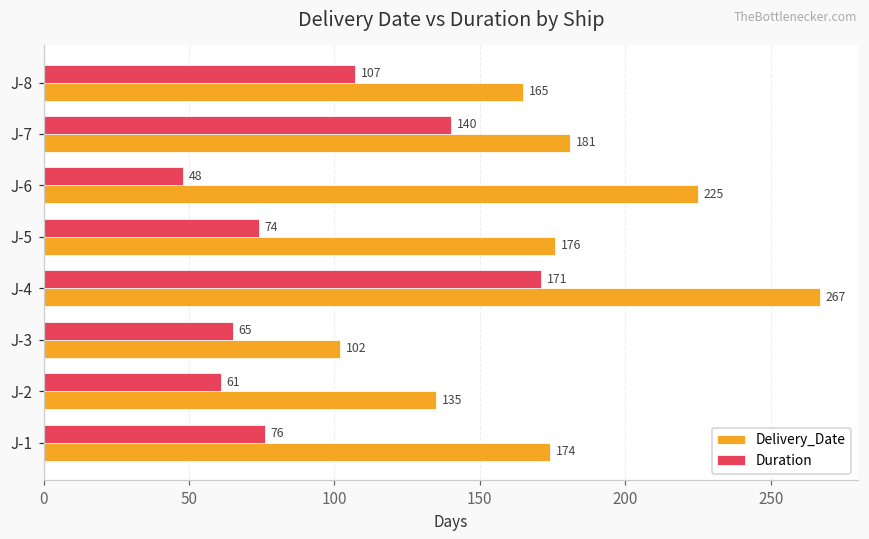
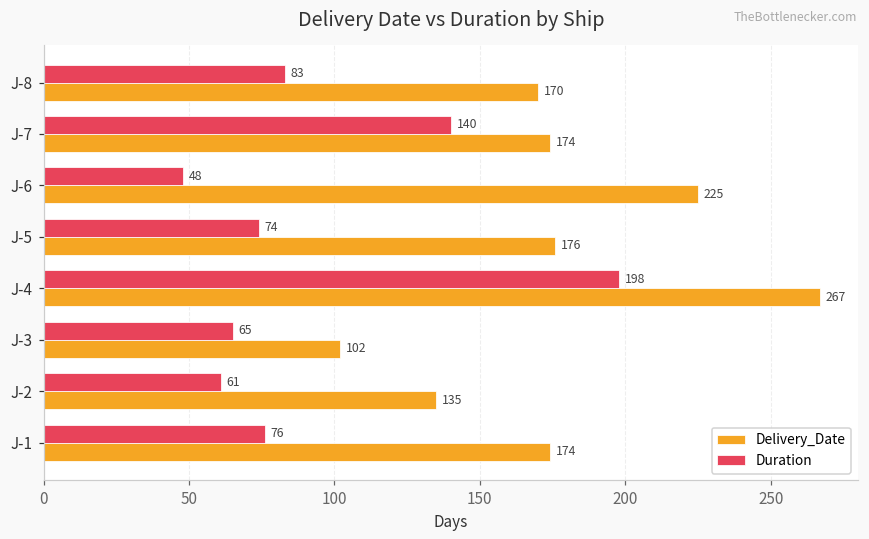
  {
    "Delivery_Date": {
-     "J-8": 165,
-     "J-7": 181,
+     "J-8": 170,
+     "J-7": 174,
      "J-6": 225,
      "J-5": 176,
      "J-4": 267,
      "J-3": 102,
      "J-2": 135,
      "J-1": 174
    },
    "Duration": {
-     "J-8": 107,
+     "J-8": 83,
      "J-7": 140,
      "J-6": 48,
      "J-5": 74,
-     "J-4": 171,
+     "J-4": 198,
      "J-3": 65,
      "J-2": 61,
      "J-1": 76
    }
  }
